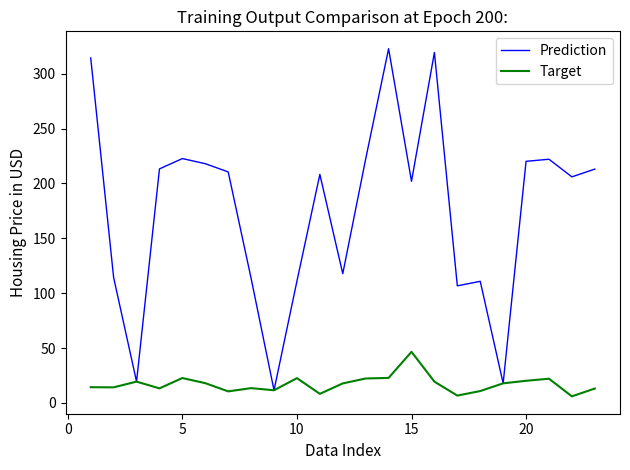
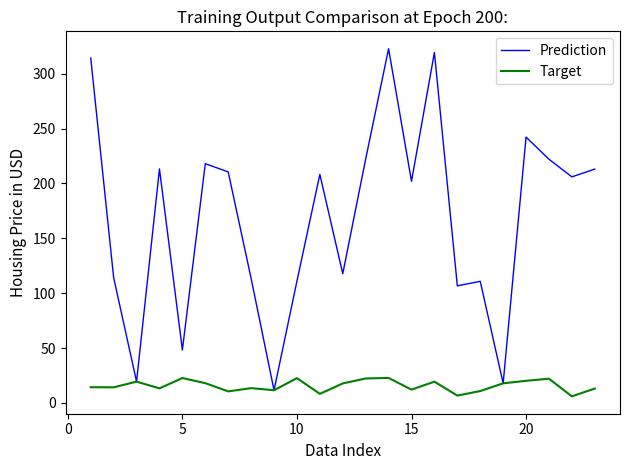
  {
    "Prediction": {
-     "5": 223,
+     "5": 48,
      "10": 111,
      "15": 202,
-     "20": 220
+     "20": 242
    },
    "Target": {
      "5": 23,
      "10": 23,
-     "15": 47,
+     "15": 12,
      "20": 20
    }
  }
